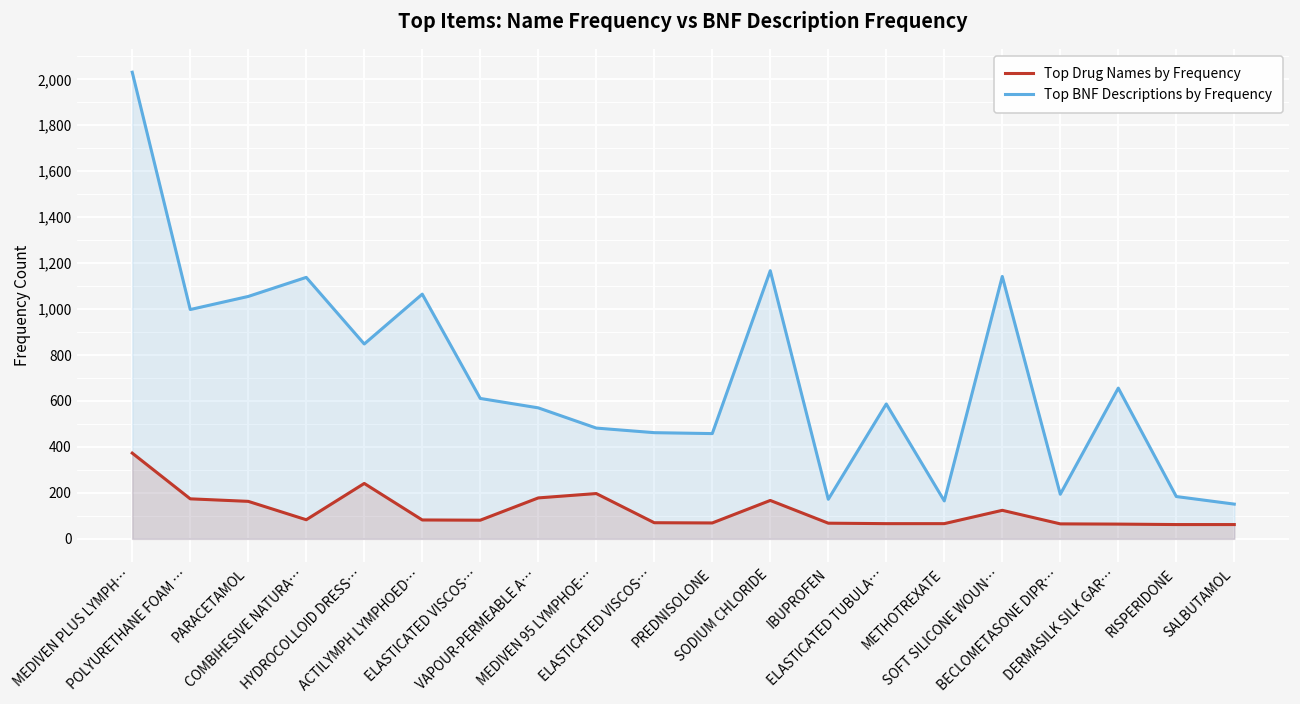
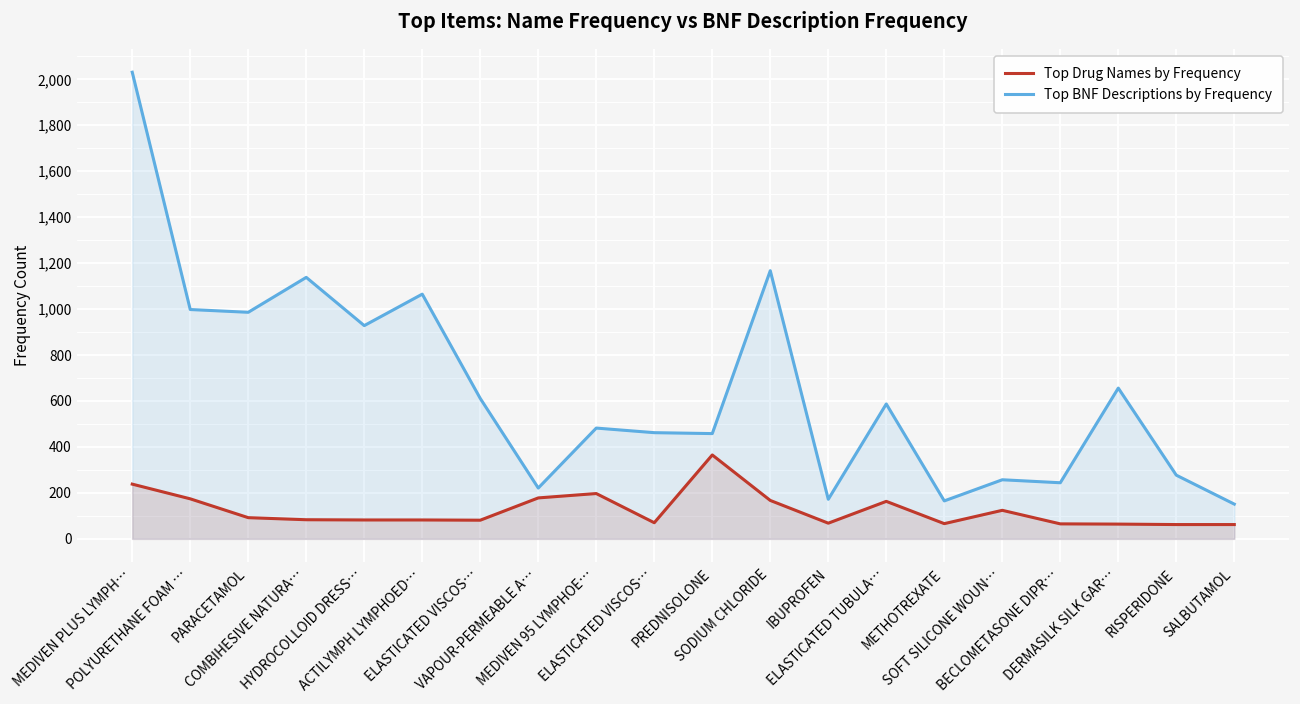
  {
    "Top Drug Names by Frequency": {
-     "MEDIVEN PLUS LYMPH…": "370",
+     "MEDIVEN PLUS LYMPH…": "240",
      "POLYURETHANE FOAM …": "170",
-     "PARACETAMOL": "160",
+     "PARACETAMOL": "90",
      "COMBIHESIVE NATURA…": "80",
-     "HYDROCOLLOID DRESS…": "240",
+     "HYDROCOLLOID DRESS…": "80",
      "ACTILYMPH LYMPHOED…": "80",
      "VAPOUR-PERMEABLE A…": "180",
      "MEDIVEN 95 LYMPHOE…": "200",
-     "PREDNISOLONE": "70",
+     "PREDNISOLONE": "370",
      "SODIUM CHLORIDE": "170",
      "IBUPROFEN": "70",
-     "ELASTICATED TUBULA…": "70",
+     "ELASTICATED TUBULA…": "160",
      "METHOTREXATE": "70",
      "SOFT SILICONE WOUN…": "120",
      "BECLOMETASONE DIPR…": "70",
      "DERMASILK SILK GAR…": "60",
      "RISPERIDONE": "60",
      "SALBUTAMOL": "60"
    },
    "Top BNF Descriptions by Frequency": {
      "MEDIVEN PLUS LYMPH…": "2,030",
      "POLYURETHANE FOAM …": "1,000",
-     "PARACETAMOL": "1,060",
+     "PARACETAMOL": "990",
      "COMBIHESIVE NATURA…": "1,140",
-     "HYDROCOLLOID DRESS…": "850",
+     "HYDROCOLLOID DRESS…": "930",
      "ACTILYMPH LYMPHOED…": "1,070",
-     "VAPOUR-PERMEABLE A…": "570",
+     "VAPOUR-PERMEABLE A…": "220",
      "MEDIVEN 95 LYMPHOE…": "480",
      "PREDNISOLONE": "460",
      "SODIUM CHLORIDE": "1,170",
      "IBUPROFEN": "170",
      "ELASTICATED TUBULA…": "590",
      "METHOTREXATE": "170",
-     "SOFT SILICONE WOUN…": "1,140",
-     "BECLOMETASONE DIPR…": "190",
+     "SOFT SILICONE WOUN…": "260",
+     "BECLOMETASONE DIPR…": "240",
      "DERMASILK SILK GAR…": "660",
-     "RISPERIDONE": "180",
+     "RISPERIDONE": "280",
      "SALBUTAMOL": "150"
    }
  }
